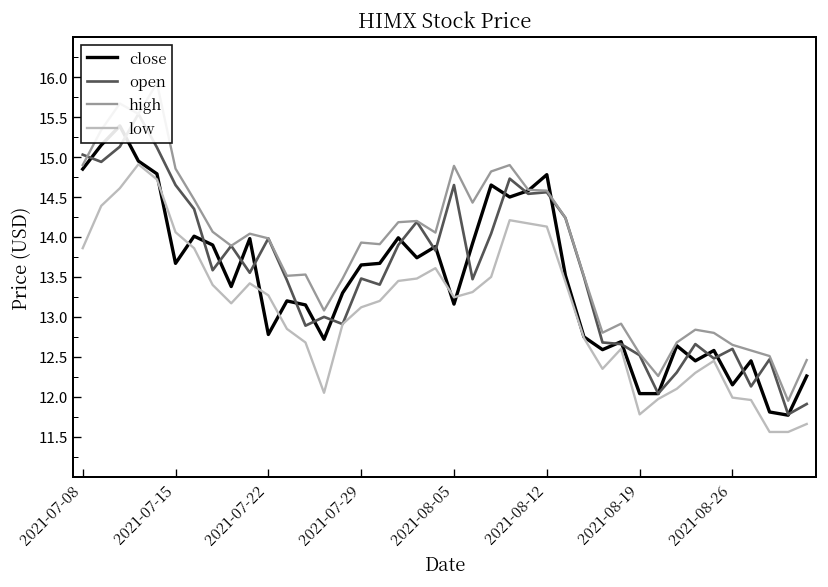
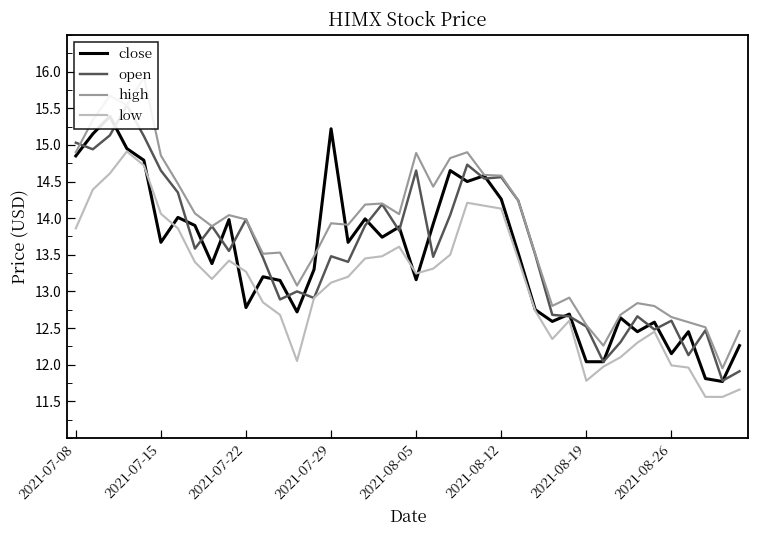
  {
    "close": {
      "2021-07-08": 14.9,
      "2021-07-15": 13.7,
      "2021-07-22": 12.8,
-     "2021-07-29": 13.7,
+     "2021-07-29": 15.2,
      "2021-08-05": 13.2,
-     "2021-08-12": 14.8,
+     "2021-08-12": 14.3,
      "2021-08-19": 12.0,
      "2021-08-26": 12.2
    },
    "open": {
      "2021-07-08": 15.0,
      "2021-07-15": 14.7,
      "2021-07-29": 13.5,
      "2021-08-05": 14.7,
      "2021-08-26": 12.6
    }
  }
